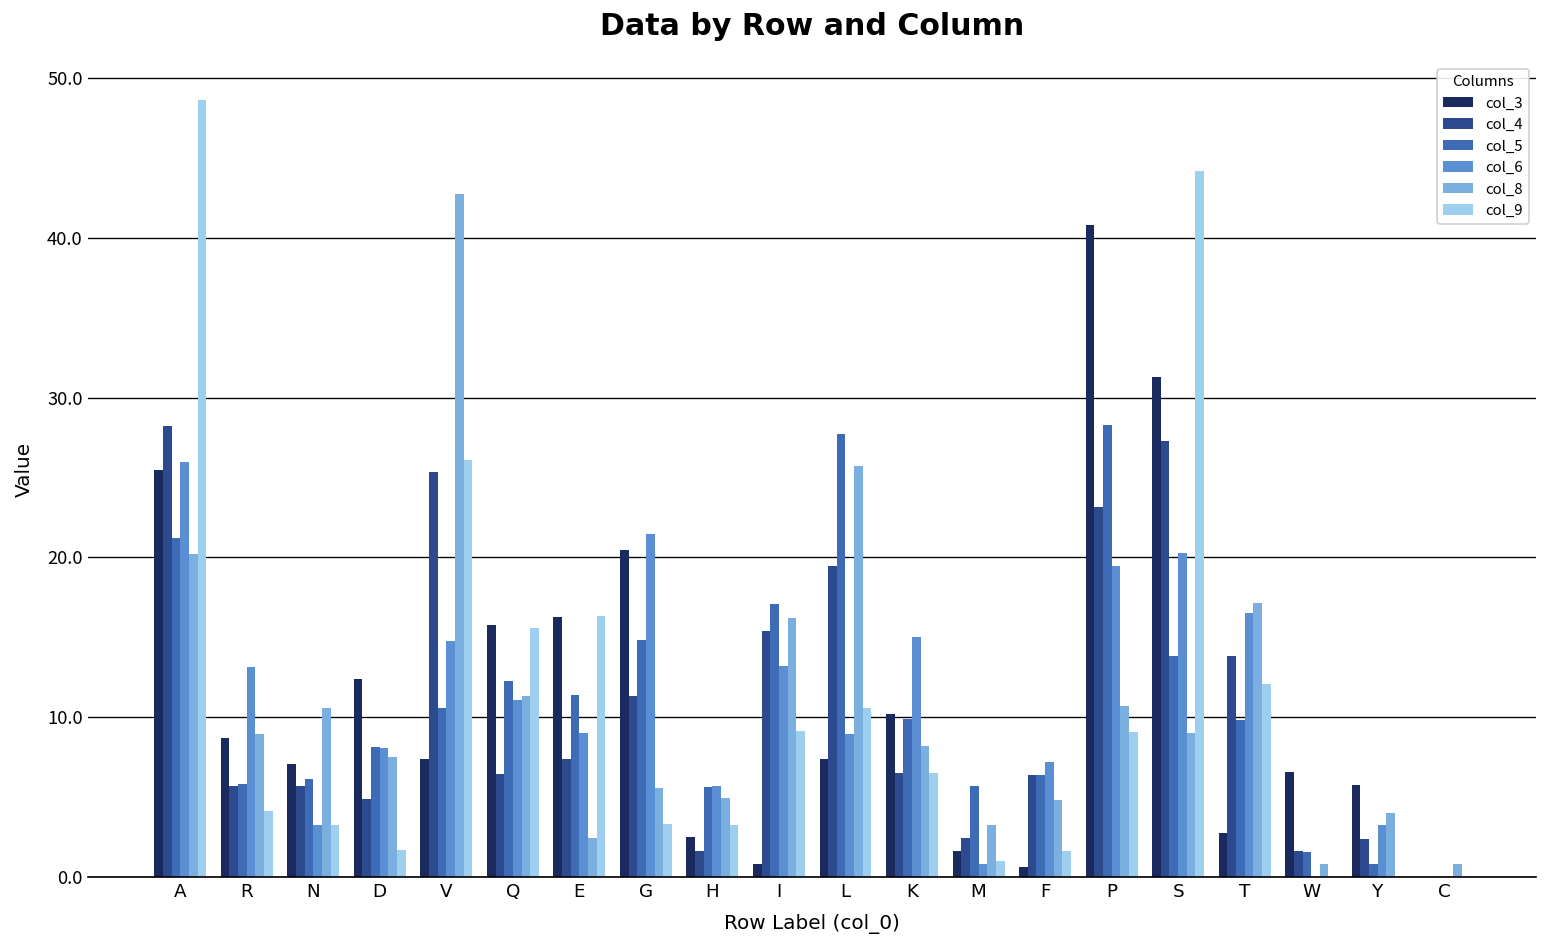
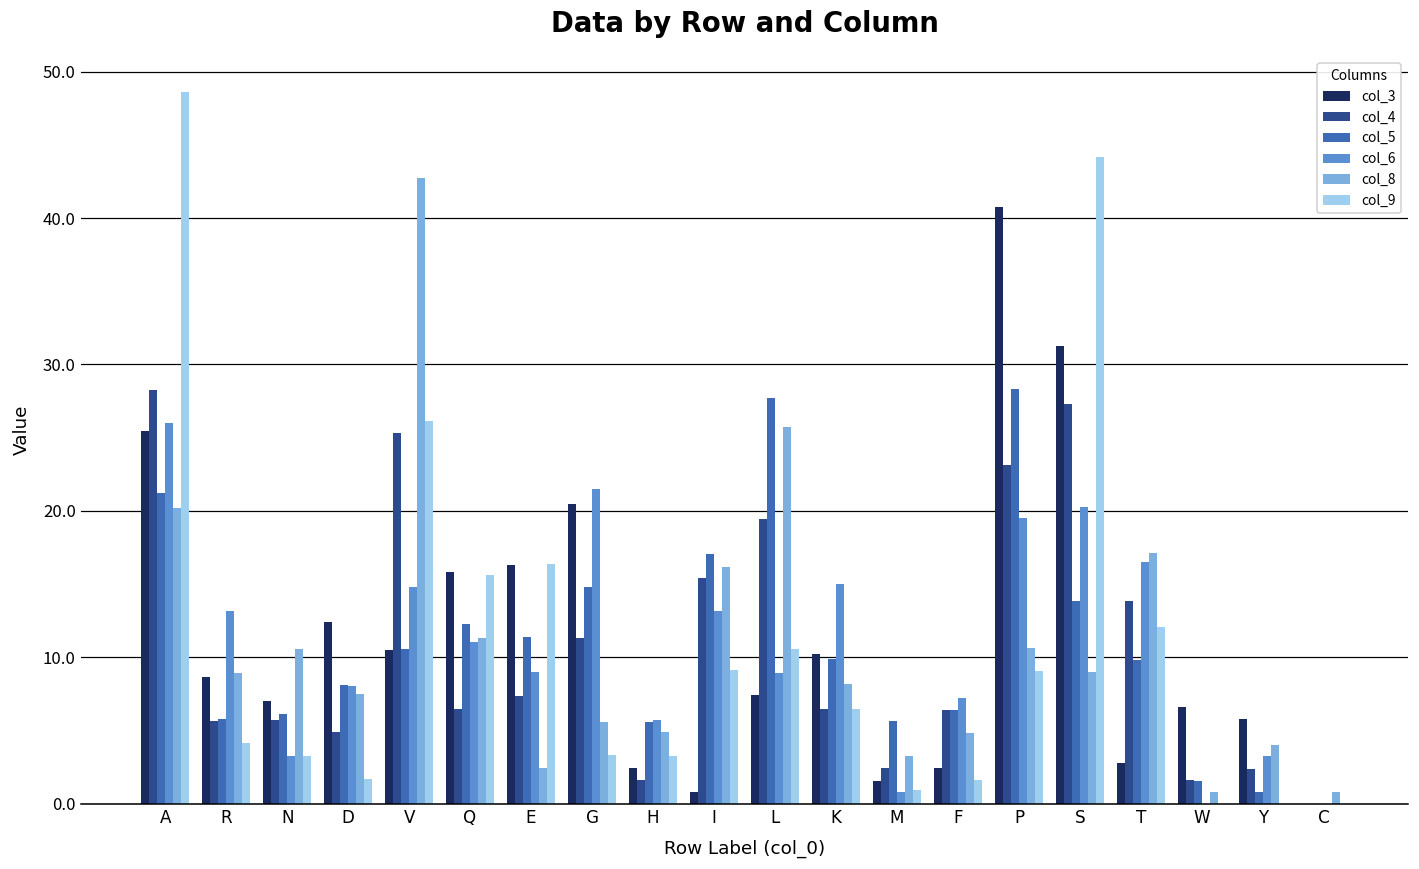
  {
    "col_3": {
      "A": 25.5,
      "R": 8.7,
      "N": 7.0,
      "D": 12.4,
-     "V": 7.4,
+     "V": 10.5,
      "Q": 15.8,
      "E": 16.3,
      "G": 20.5,
      "H": 2.5,
      "I": 0.8,
      "L": 7.4,
      "K": 10.2,
      "M": 1.6,
-     "F": 0.6,
+     "F": 2.5,
      "P": 40.8,
      "S": 31.3,
      "T": 2.8,
      "W": 6.6,
      "Y": 5.8,
      "C": 0.0
    }
  }
